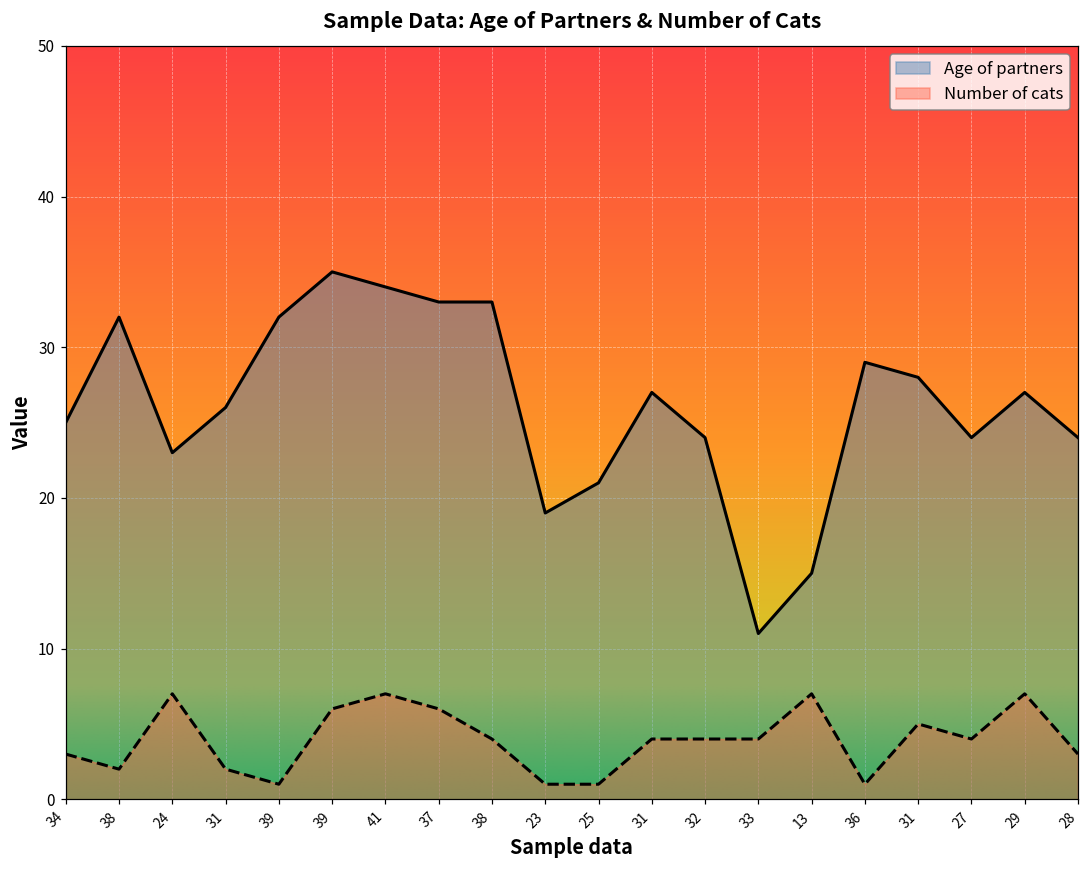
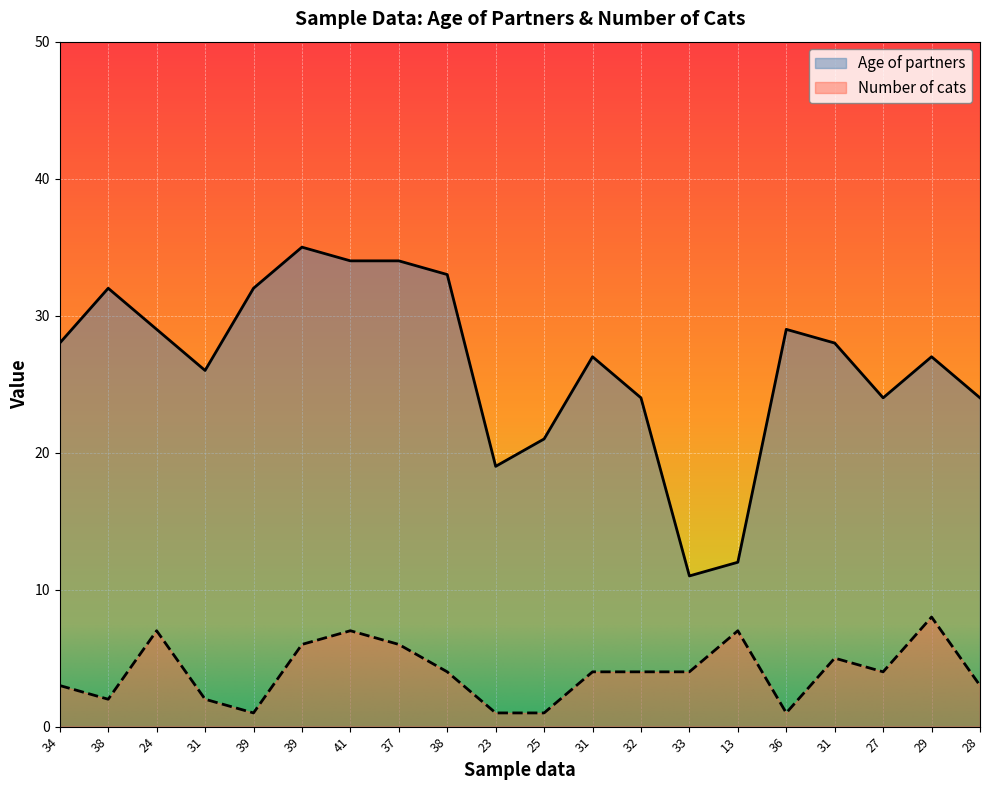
  {
    "Age of partners": {
-     "34": 25,
-     "24": 23,
+     "34": 28,
+     "24": 29,
      "41": 34,
-     "37": 33,
+     "37": 34,
      "23": 19,
      "25": 21,
      "32": 24,
      "33": 11,
-     "13": 15,
+     "13": 12,
      "36": 29,
      "27": 24,
      "29": 27,
      "28": 24
    },
    "Number of cats": {
      "34": 3,
      "24": 7,
      "41": 7,
      "37": 6,
      "23": 1,
      "25": 1,
      "32": 4,
      "33": 4,
      "13": 7,
      "36": 1,
      "27": 4,
-     "29": 7,
+     "29": 8,
      "28": 3
    }
  }
